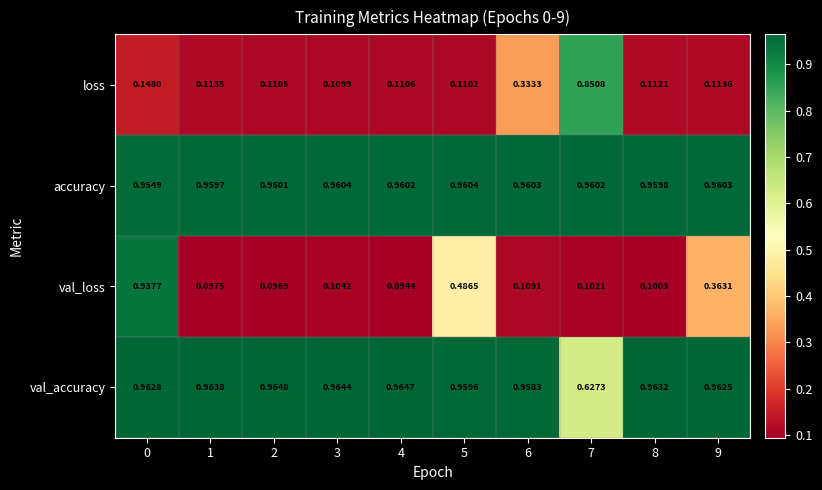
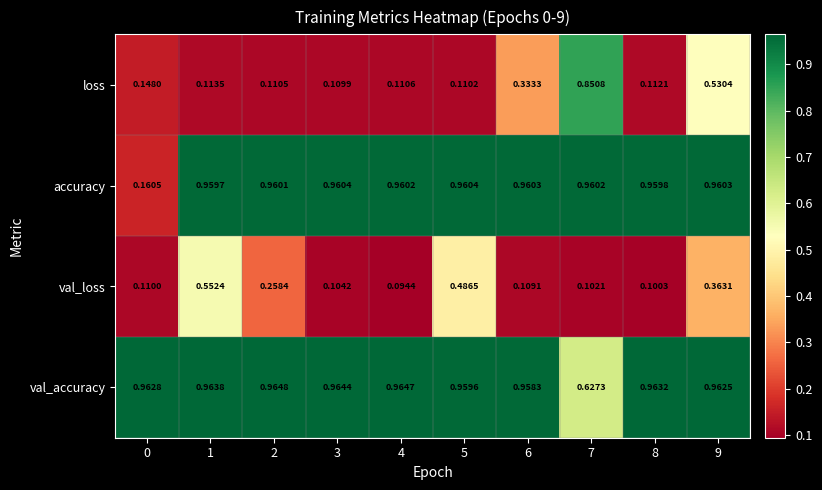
  {
    "loss": {
      "0": 0.1480,
      "1": 0.1135,
      "2": 0.1105,
      "3": 0.1099,
      "4": 0.1106,
      "5": 0.1102,
      "6": 0.3333,
      "7": 0.8508,
      "8": 0.1121,
-     "9": 0.1136
+     "9": 0.5304
    },
    "accuracy": {
-     "0": 0.9549,
+     "0": 0.1605,
      "1": 0.9597,
      "2": 0.9601,
      "3": 0.9604,
      "4": 0.9602,
      "5": 0.9604,
      "6": 0.9603,
      "7": 0.9602,
      "8": 0.9598,
      "9": 0.9603
    },
    "val_loss": {
-     "0": 0.9377,
-     "1": 0.0975,
-     "2": 0.0969,
+     "0": 0.1100,
+     "1": 0.5524,
+     "2": 0.2584,
      "3": 0.1042,
      "4": 0.0944,
      "5": 0.4865,
      "6": 0.1091,
      "7": 0.1021,
      "8": 0.1003,
      "9": 0.3631
    },
    "val_accuracy": {
      "0": 0.9628,
      "1": 0.9638,
      "2": 0.9648,
      "3": 0.9644,
      "4": 0.9647,
      "5": 0.9596,
      "6": 0.9583,
      "7": 0.6273,
      "8": 0.9632,
      "9": 0.9625
    }
  }
